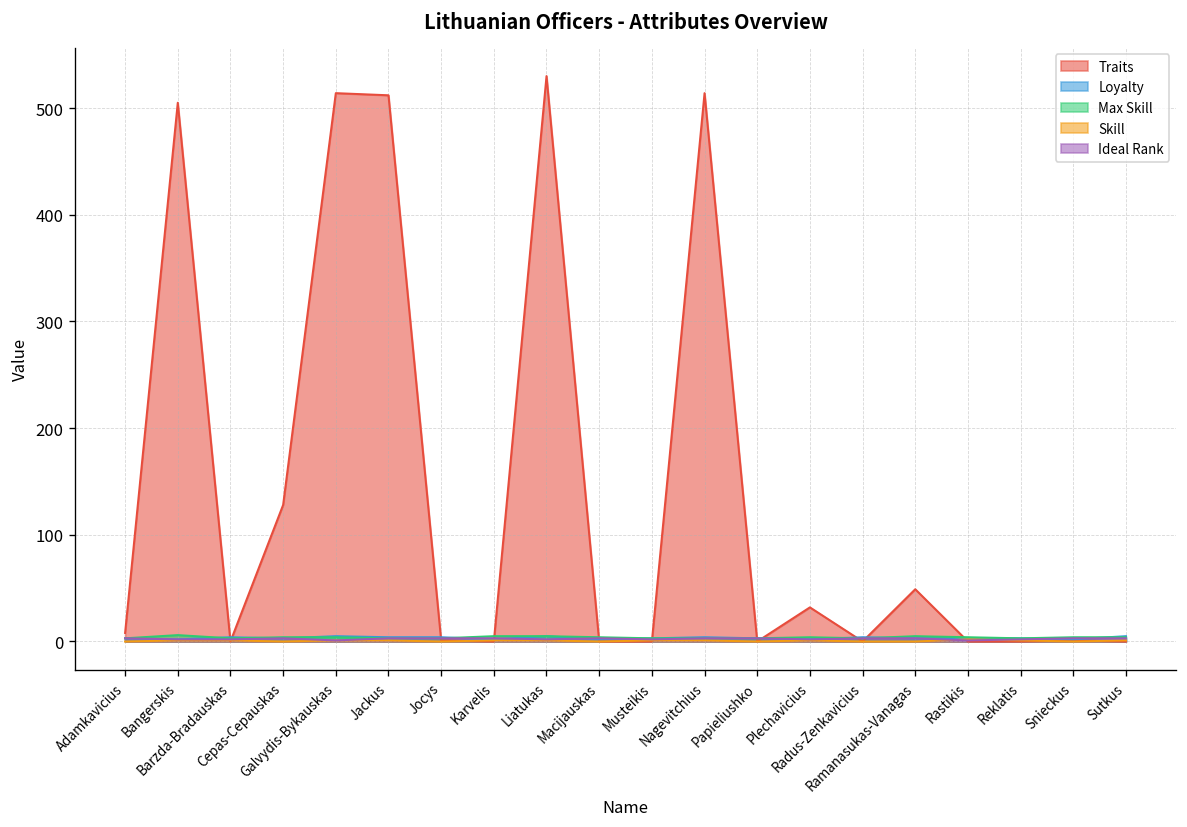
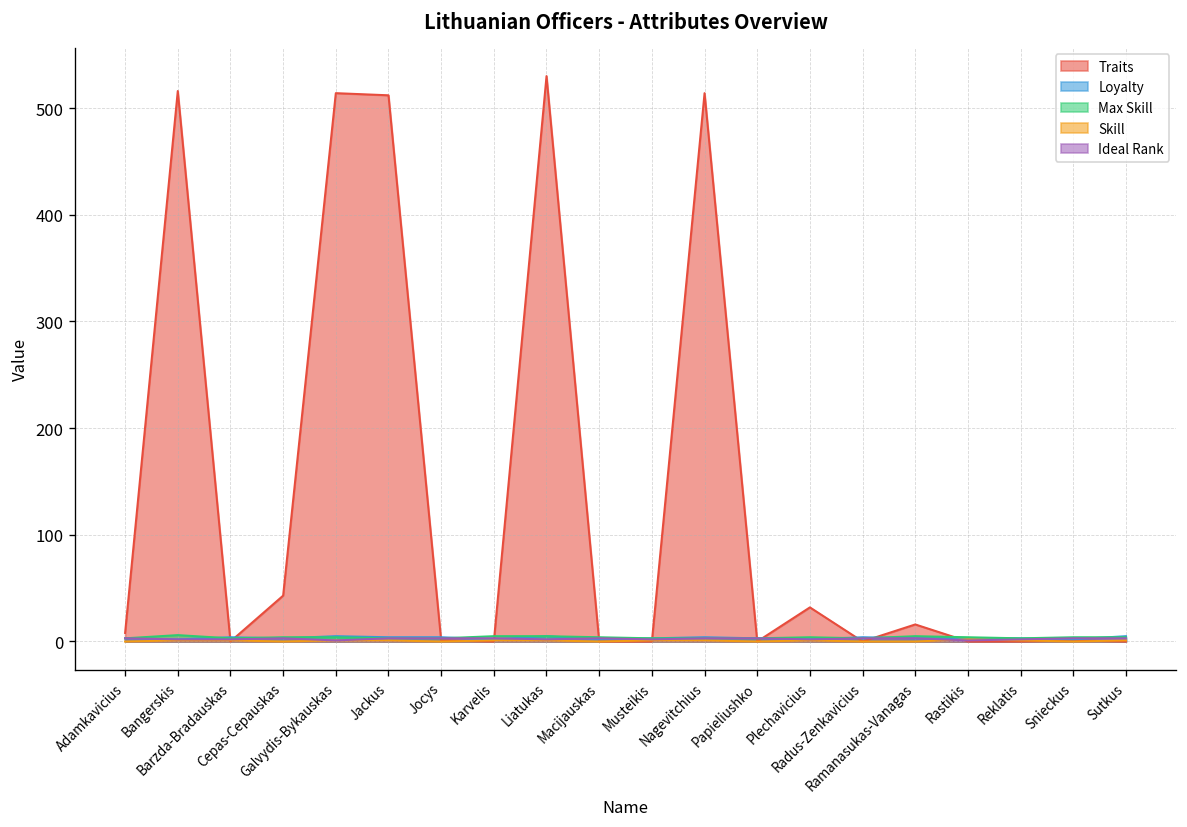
  {
    "Traits": {
      "Adamkavicius": 10,
-     "Bangerskis": 510,
-     "Cepas-Cepauskas": 130,
+     "Bangerskis": 520,
+     "Cepas-Cepauskas": 40,
      "Galvydis-Bykauskas": 510,
      "Jackus": 510,
      "Liatukas": 530,
      "Nagevitchius": 510,
      "Plechavicius": 30,
-     "Ramanasukas-Vanagas": 50
+     "Ramanasukas-Vanagas": 20
    },
    "Max Skill": {
      "Bangerskis": 10
    },
    "Skill": {
      "Adamkavicius": 0,
      "Cepas-Cepauskas": 0,
      "Ramanasukas-Vanagas": 0
    }
  }
